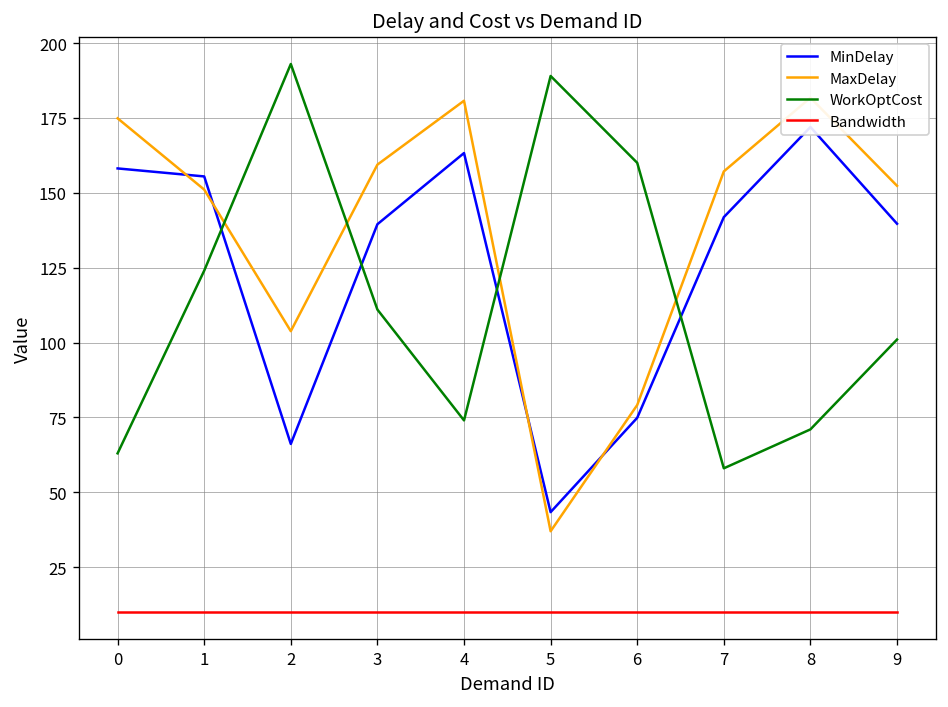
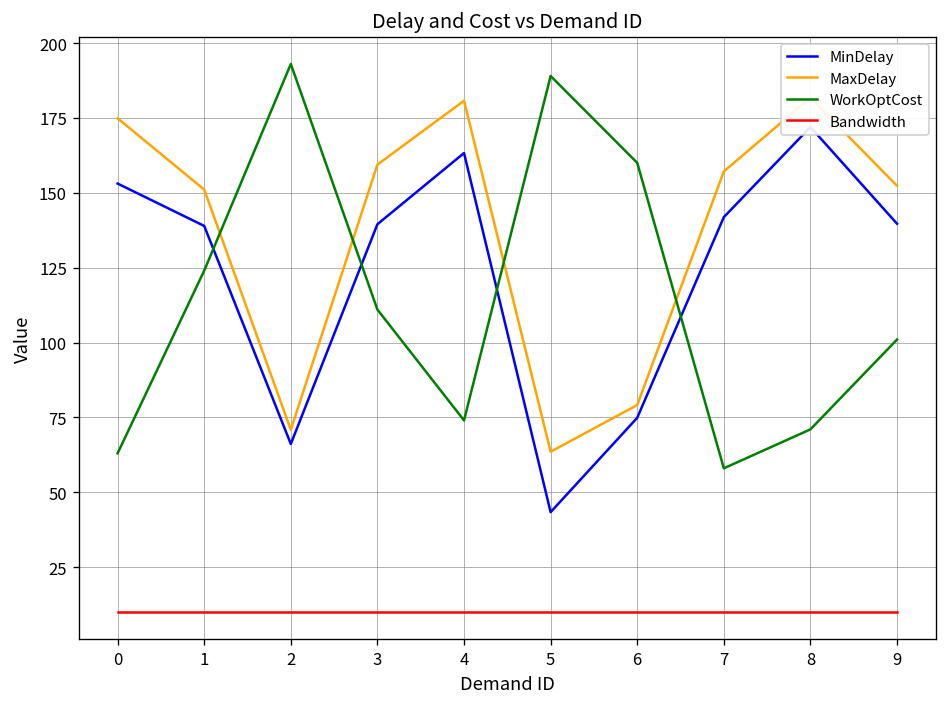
  {
    "MinDelay": {
-     "0": 158,
-     "1": 155,
+     "0": 153,
+     "1": 139,
      "2": 66,
      "3": 140,
      "4": 163,
      "5": 43,
      "6": 75,
      "7": 142,
      "9": 140
    },
    "MaxDelay": {
      "0": 175,
      "1": 151,
-     "2": 104,
+     "2": 71,
      "3": 159,
      "4": 181,
-     "5": 37,
+     "5": 64,
      "6": 79,
      "7": 157,
      "9": 152
    },
    "WorkOptCost": {
      "0": 63,
      "1": 124,
      "2": 193,
      "3": 111,
      "4": 74,
      "5": 189,
      "6": 160,
      "7": 58,
      "8": 71,
      "9": 101
    },
    "Bandwidth": {
      "0": 10,
      "1": 10,
      "2": 10,
      "3": 10,
      "4": 10,
      "5": 10,
      "6": 10,
      "7": 10,
      "8": 10,
      "9": 10
    }
  }
